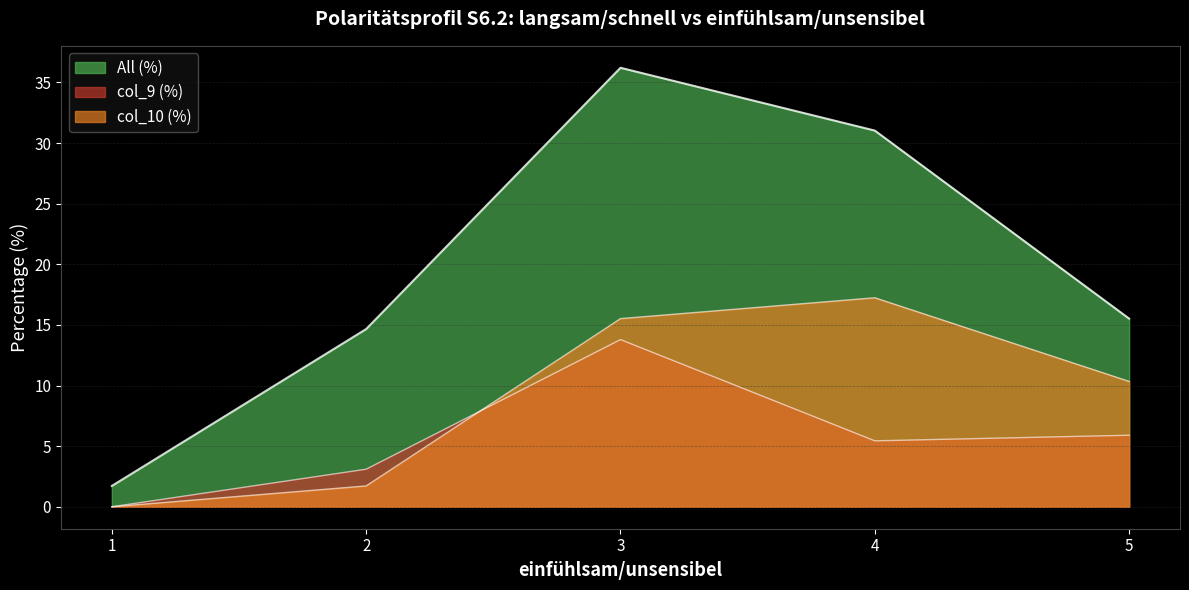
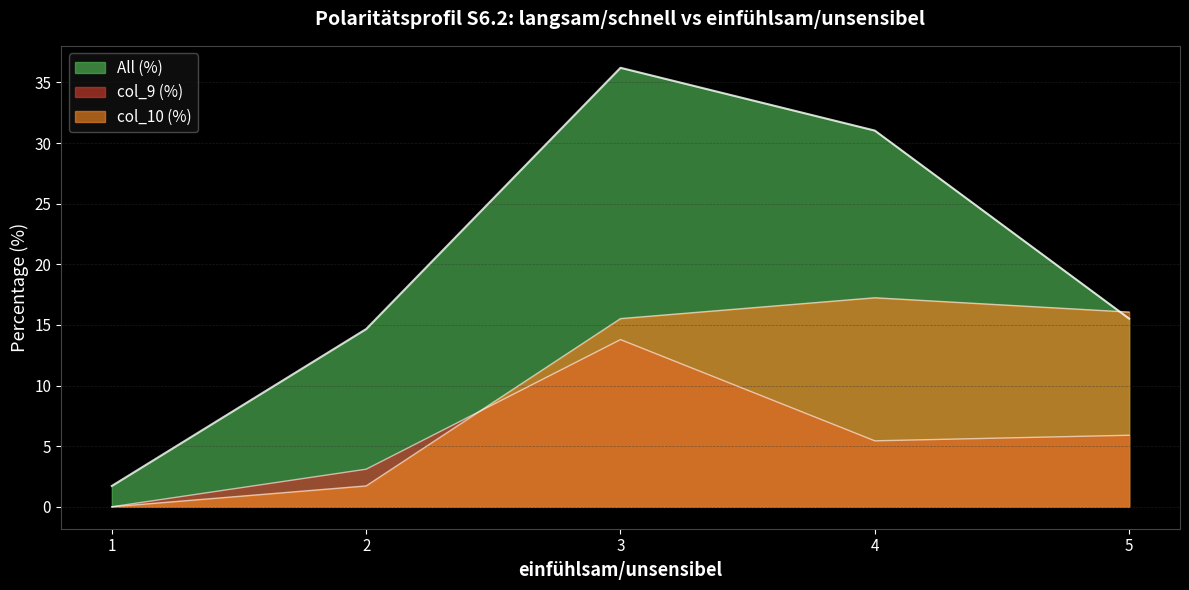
  {
    "All (%)": {
      "1": 1.7,
      "2": 14.7,
      "3": 36.2,
      "4": 31.0,
      "5": 15.5
    },
    "col_9 (%)": {
      "2": 3.1,
      "3": 13.8,
      "4": 5.4,
      "5": 5.9
    },
    "col_10 (%)": {
      "2": 1.7,
      "3": 15.5,
      "4": 17.2,
-     "5": 10.3
+     "5": 16.1
    }
  }
